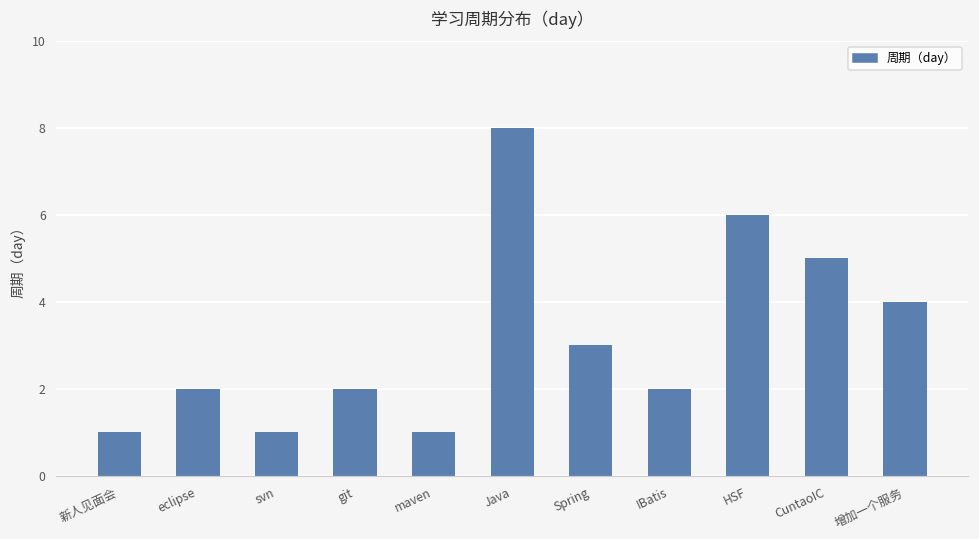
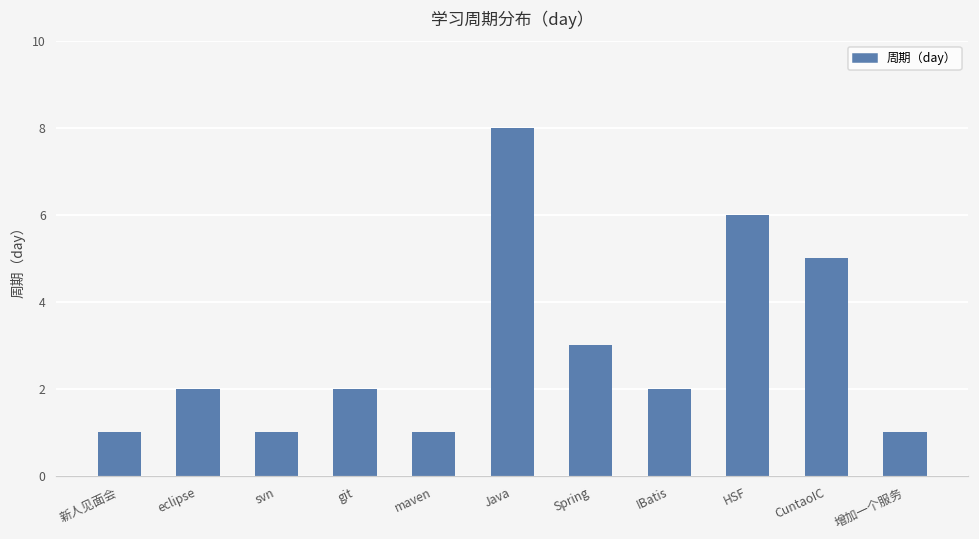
  {
    "新人见面会": 1,
    "eclipse": 2,
    "svn": 1,
    "git": 2,
    "maven": 1,
    "Java": 8,
    "Spring": 3,
    "IBatis": 2,
    "HSF": 6,
    "CuntaoIC": 5,
-   "增加一个服务": 4
+   "增加一个服务": 1
  }
